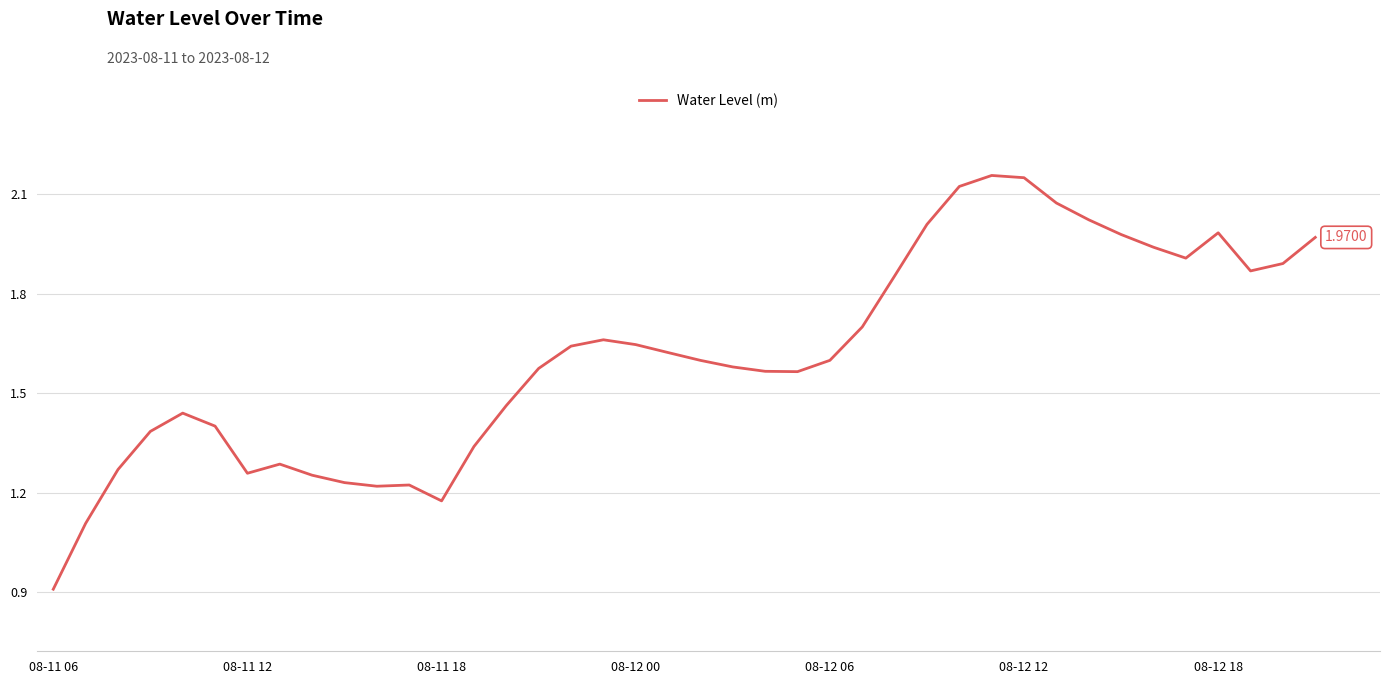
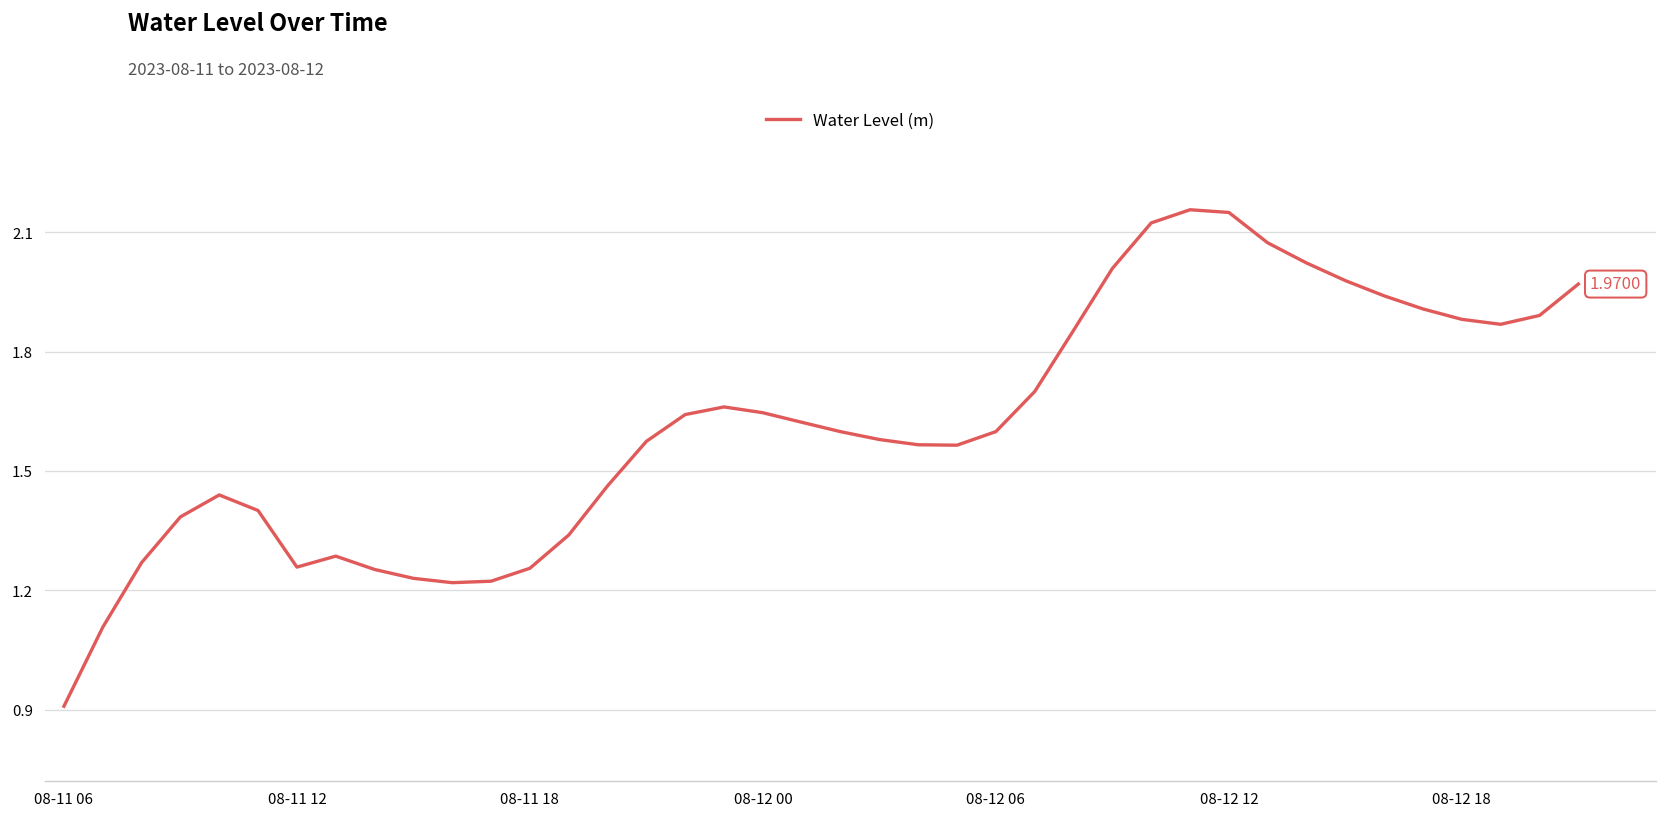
  {
    "08-11 06": 0.91,
    "08-11 12": 1.26,
-   "08-11 18": 1.18,
+   "08-11 18": 1.26,
    "08-12 00": 1.65,
    "08-12 06": 1.60,
    "08-12 12": 2.15,
-   "08-12 18": 1.98
+   "08-12 18": 1.88
  }
